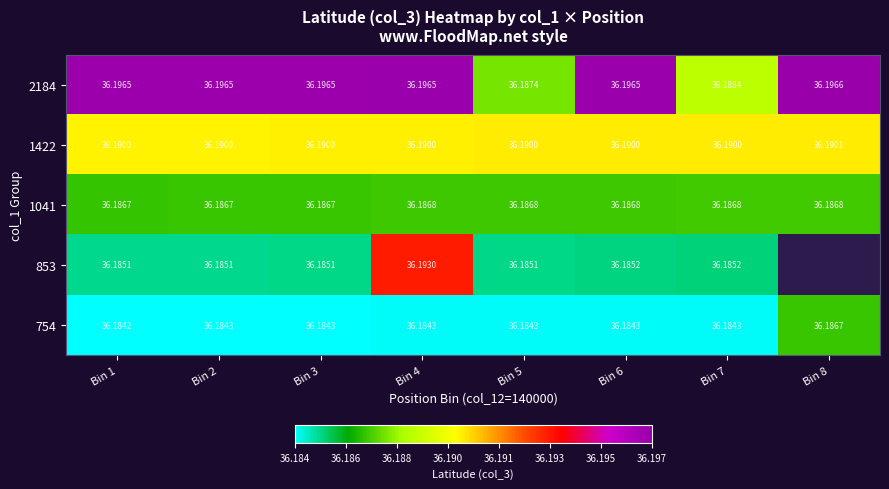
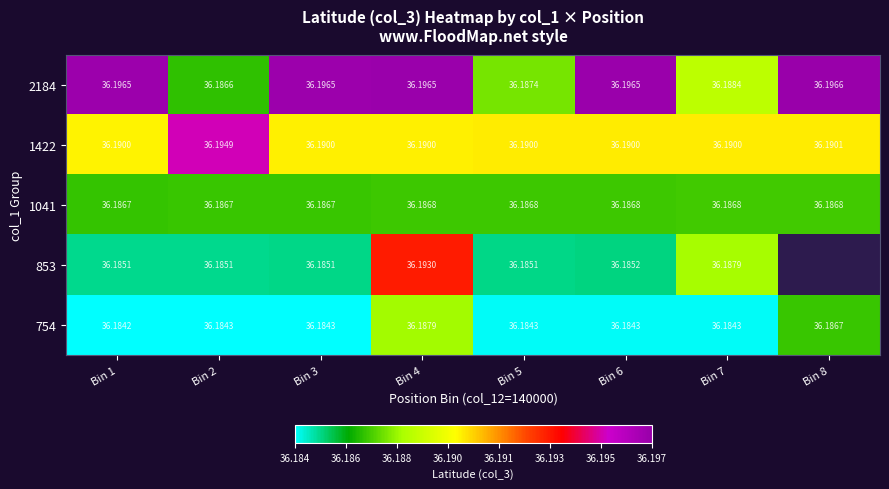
  {
    "2184": {
      "Bin 1": 36.1965,
-     "Bin 2": 36.1965,
+     "Bin 2": 36.1866,
      "Bin 3": 36.1965,
      "Bin 4": 36.1965,
      "Bin 5": 36.1874,
      "Bin 6": 36.1965,
      "Bin 7": 36.1884,
      "Bin 8": 36.1966
    },
    "1422": {
      "Bin 1": 36.1900,
-     "Bin 2": 36.1900,
+     "Bin 2": 36.1949,
      "Bin 3": 36.1900,
      "Bin 4": 36.1900,
      "Bin 5": 36.1900,
      "Bin 6": 36.1900,
      "Bin 7": 36.1900,
      "Bin 8": 36.1901
    },
    "1041": {
      "Bin 1": 36.1867,
      "Bin 2": 36.1867,
      "Bin 3": 36.1867,
      "Bin 4": 36.1868,
      "Bin 5": 36.1868,
      "Bin 6": 36.1868,
      "Bin 7": 36.1868,
      "Bin 8": 36.1868
    },
    "853": {
      "Bin 1": 36.1851,
      "Bin 2": 36.1851,
      "Bin 3": 36.1851,
      "Bin 4": 36.1930,
      "Bin 5": 36.1851,
      "Bin 6": 36.1852,
-     "Bin 7": 36.1852
+     "Bin 7": 36.1879
    },
    "754": {
      "Bin 1": 36.1842,
      "Bin 2": 36.1843,
      "Bin 3": 36.1843,
-     "Bin 4": 36.1843,
+     "Bin 4": 36.1879,
      "Bin 5": 36.1843,
      "Bin 6": 36.1843,
      "Bin 7": 36.1843,
      "Bin 8": 36.1867
    }
  }
